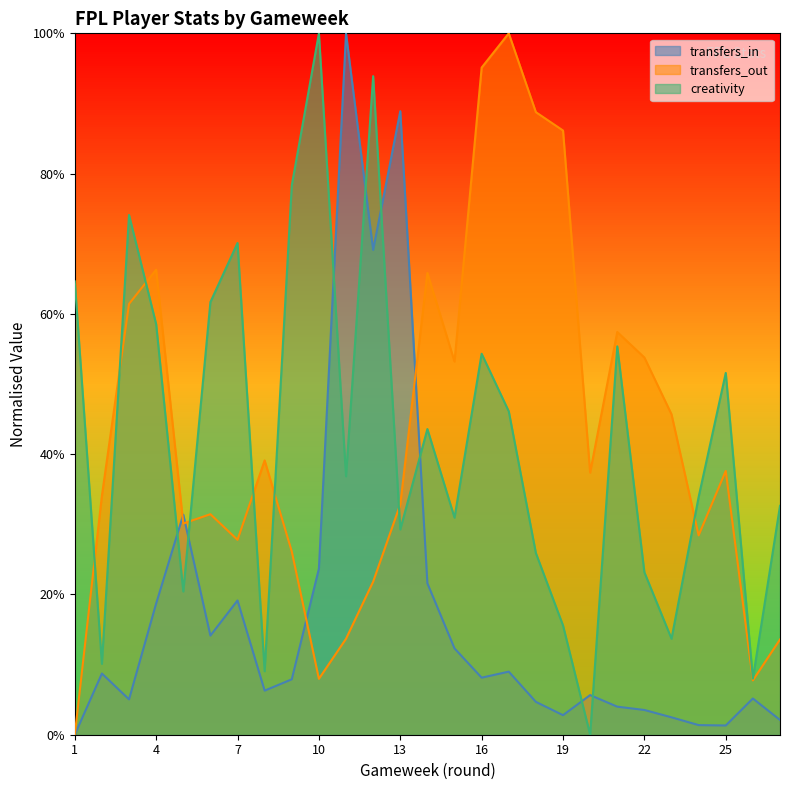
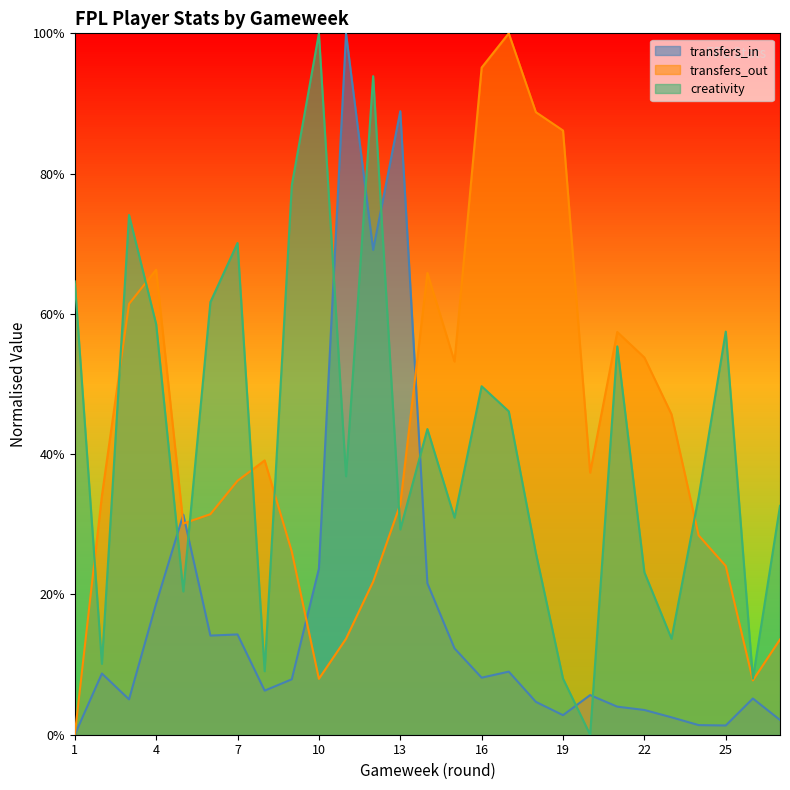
  {
    "transfers_in": {
      "4": "19%",
-     "7": "19%",
+     "7": "14%",
      "10": "24%",
      "13": "89%",
      "16": "8%",
      "19": "3%",
      "22": "4%",
      "25": "1%"
    },
    "transfers_out": {
      "4": "66%",
-     "7": "28%",
+     "7": "36%",
      "10": "8%",
      "13": "33%",
      "16": "95%",
      "19": "86%",
      "22": "54%",
-     "25": "38%"
+     "25": "24%"
    },
    "creativity": {
      "1": "65%",
      "4": "59%",
      "7": "70%",
      "10": "100%",
      "13": "29%",
-     "16": "54%",
-     "19": "16%",
+     "16": "50%",
+     "19": "8%",
      "22": "23%",
-     "25": "52%"
+     "25": "57%"
    }
  }
